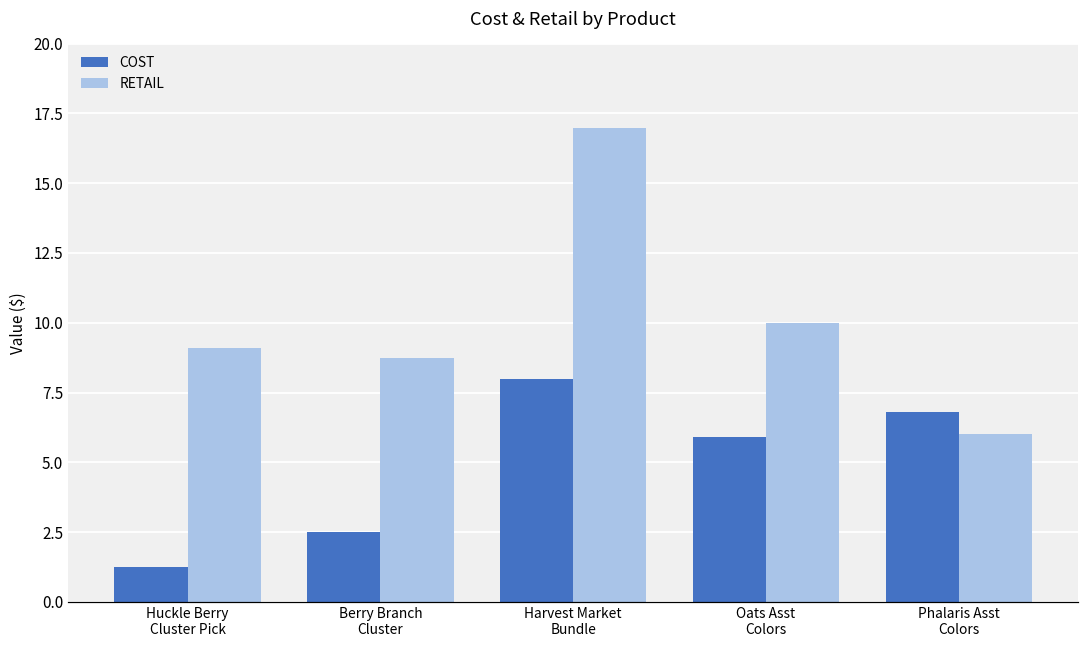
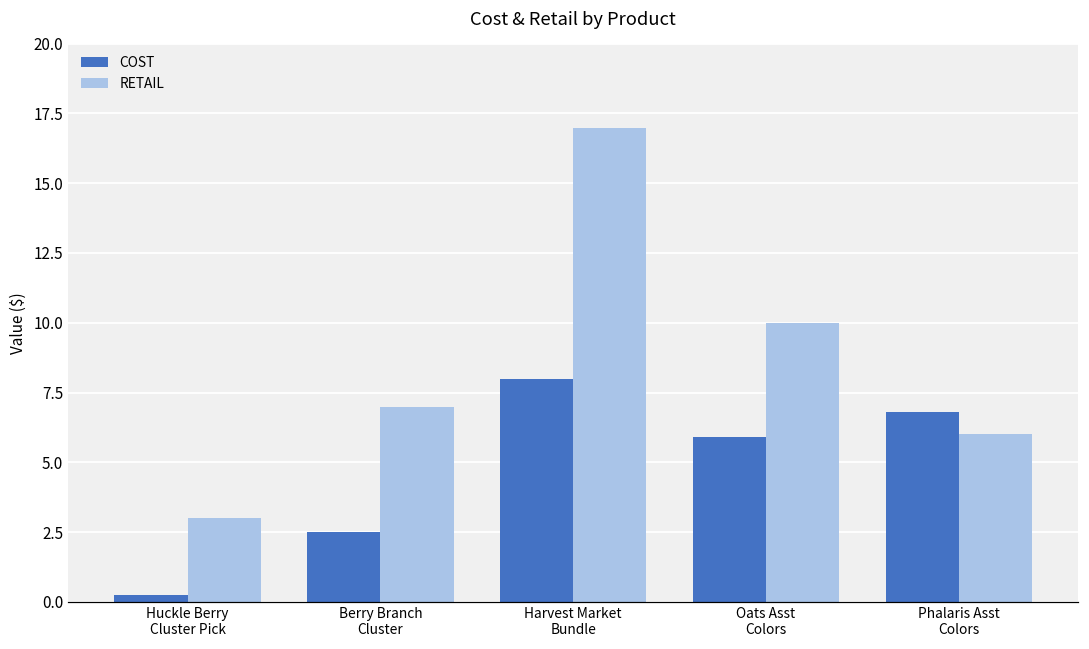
  {
    "COST": {
-     "Huckle Berry Cluster Pick": 1.3,
+     "Huckle Berry Cluster Pick": 0.3,
      "Berry Branch Cluster": 2.5,
      "Harvest Market Bundle": 8.0,
      "Oats Asst Colors": 5.9,
      "Phalaris Asst Colors": 6.8
    },
    "RETAIL": {
-     "Huckle Berry Cluster Pick": 9.1,
-     "Berry Branch Cluster": 8.8,
+     "Huckle Berry Cluster Pick": 3.0,
+     "Berry Branch Cluster": 7.0,
      "Harvest Market Bundle": 17.0,
      "Oats Asst Colors": 10.0,
      "Phalaris Asst Colors": 6.0
    }
  }
